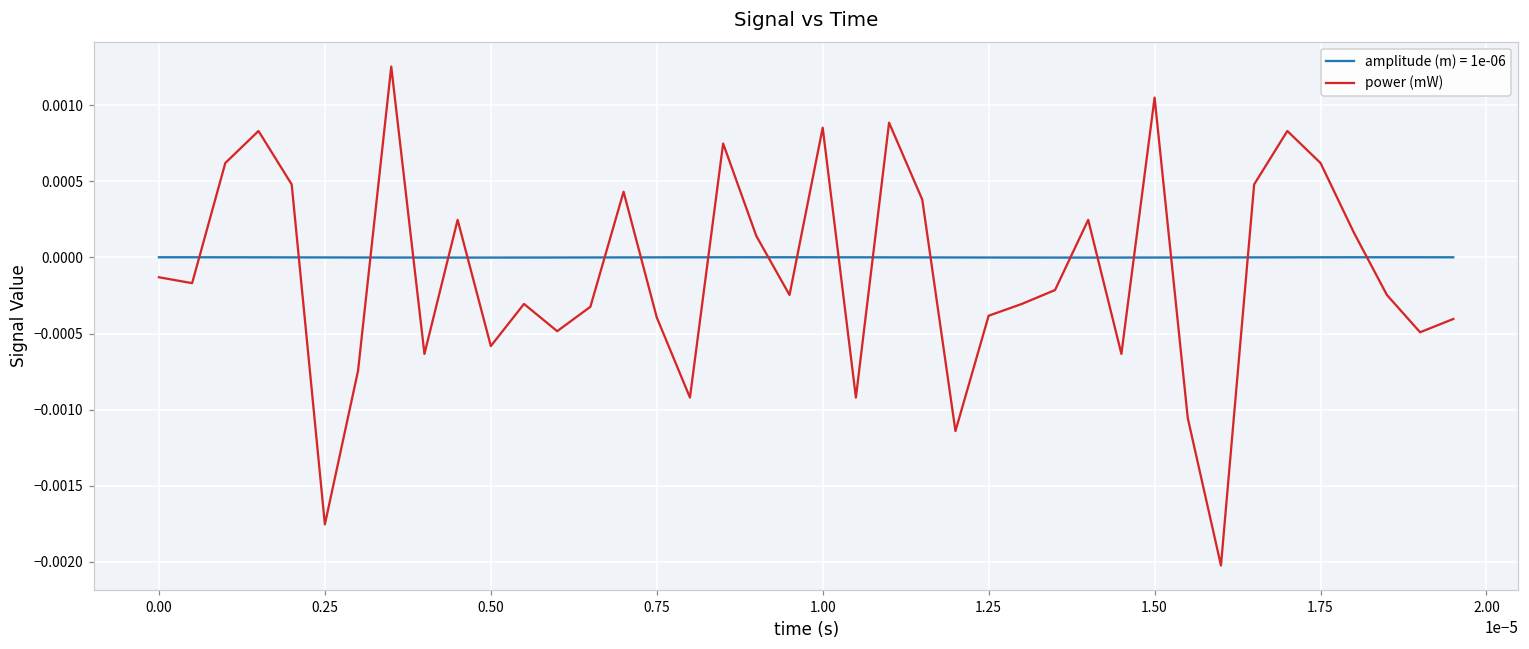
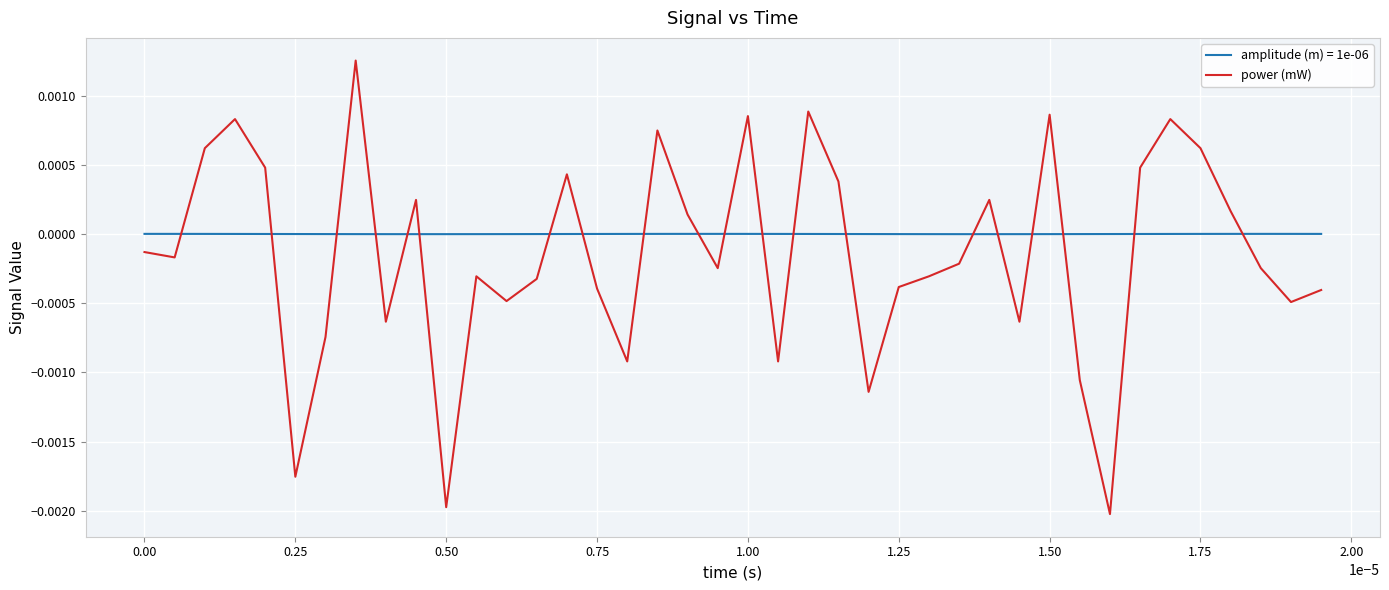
  {
    "amplitude (m) = 1e-06": {
      "0.00": 0.00000,
      "0.25": 0.00000,
      "0.50": 0.00000,
      "0.75": 0.00000,
      "1.00": 0.00000,
      "1.25": 0.00000,
      "1.50": 0.00000,
      "1.75": 0.00000
    },
    "power (mW)": {
      "0.00": -0.00013,
      "0.25": -0.00175,
-     "0.50": -0.00058,
+     "0.50": -0.00197,
      "0.75": -0.00039,
      "1.00": 0.00085,
      "1.25": -0.00038,
-     "1.50": 0.00105,
+     "1.50": 0.00086,
      "1.75": 0.00062
    }
  }
